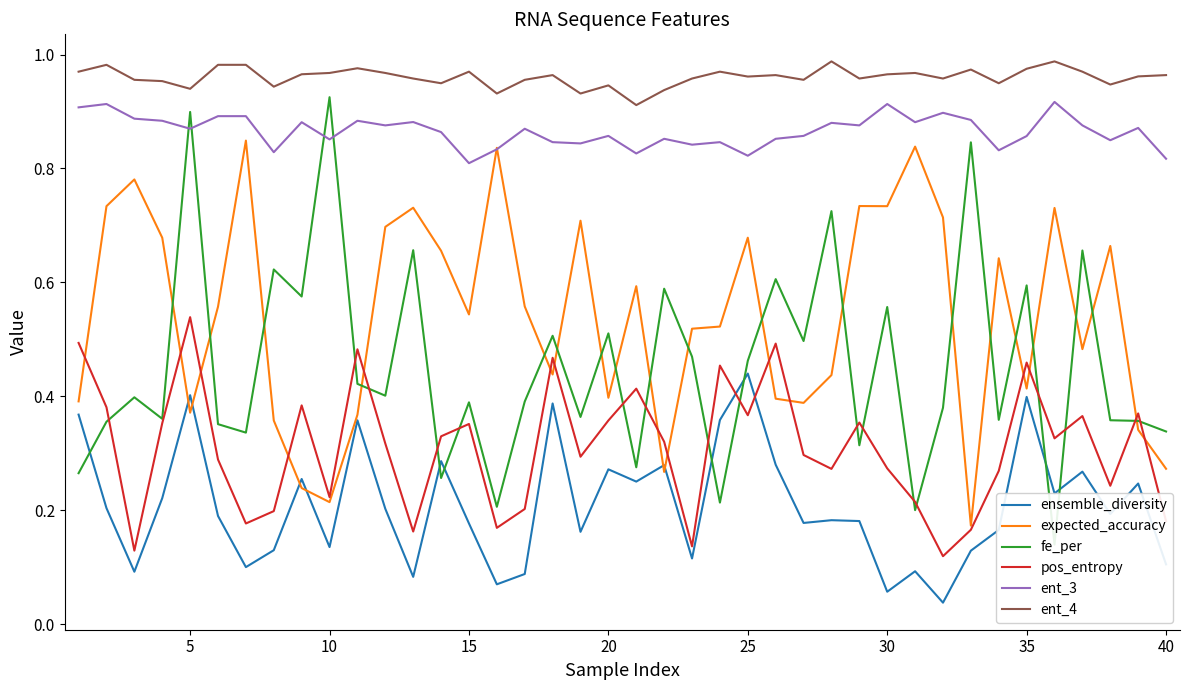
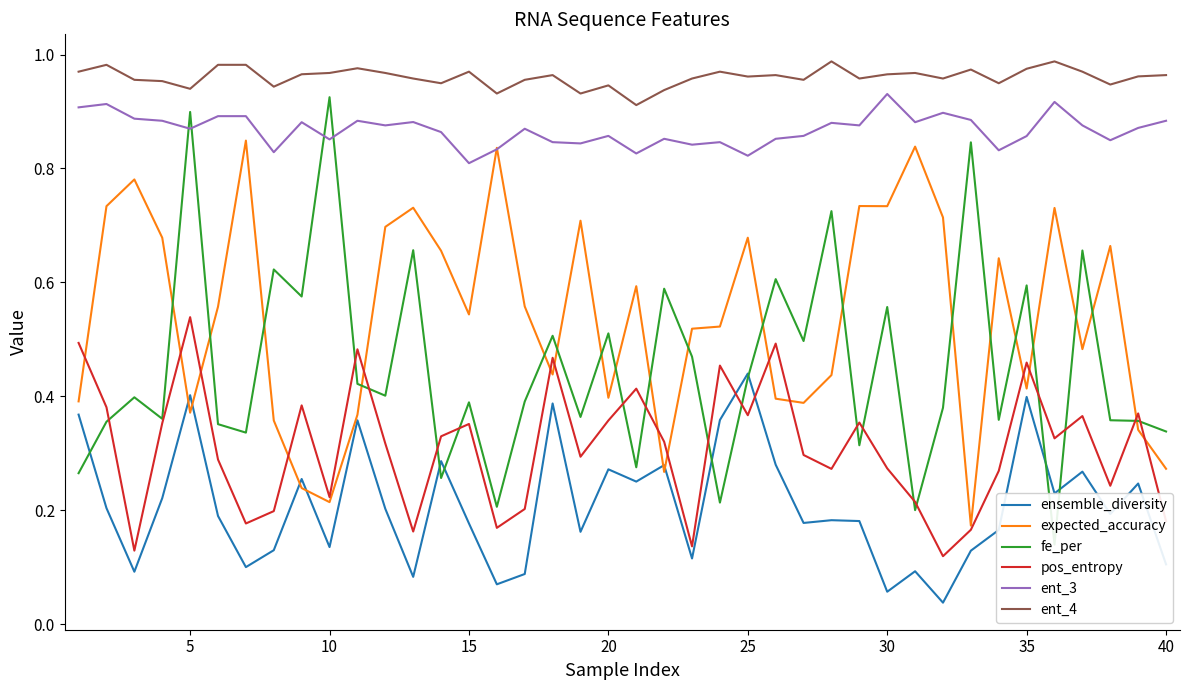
  {
    "ensemble_diversity": {
      "5": 0.40,
      "10": 0.14,
      "15": 0.18,
      "20": 0.27,
      "25": 0.44,
      "30": 0.06,
      "35": 0.40
    },
    "expected_accuracy": {
      "5": 0.37,
      "10": 0.21,
      "15": 0.54,
      "20": 0.40,
      "25": 0.68,
      "30": 0.73,
      "35": 0.41,
      "40": 0.27
    },
    "fe_per": {
      "5": 0.90,
      "10": 0.93,
      "15": 0.39,
      "20": 0.51,
-     "25": 0.46,
+     "25": 0.43,
      "30": 0.56,
      "35": 0.59,
      "40": 0.34
    },
    "pos_entropy": {
      "5": 0.54,
      "10": 0.22,
      "15": 0.35,
      "20": 0.36,
      "25": 0.37,
      "30": 0.27,
      "35": 0.46
    },
    "ent_3": {
      "5": 0.87,
      "10": 0.85,
      "15": 0.81,
      "20": 0.86,
      "25": 0.82,
-     "30": 0.91,
+     "30": 0.93,
      "35": 0.86,
-     "40": 0.82
+     "40": 0.88
    },
    "ent_4": {
      "5": 0.94,
      "10": 0.97,
      "15": 0.97,
      "20": 0.95,
      "25": 0.96,
      "30": 0.97,
      "35": 0.98,
      "40": 0.96
    }
  }
